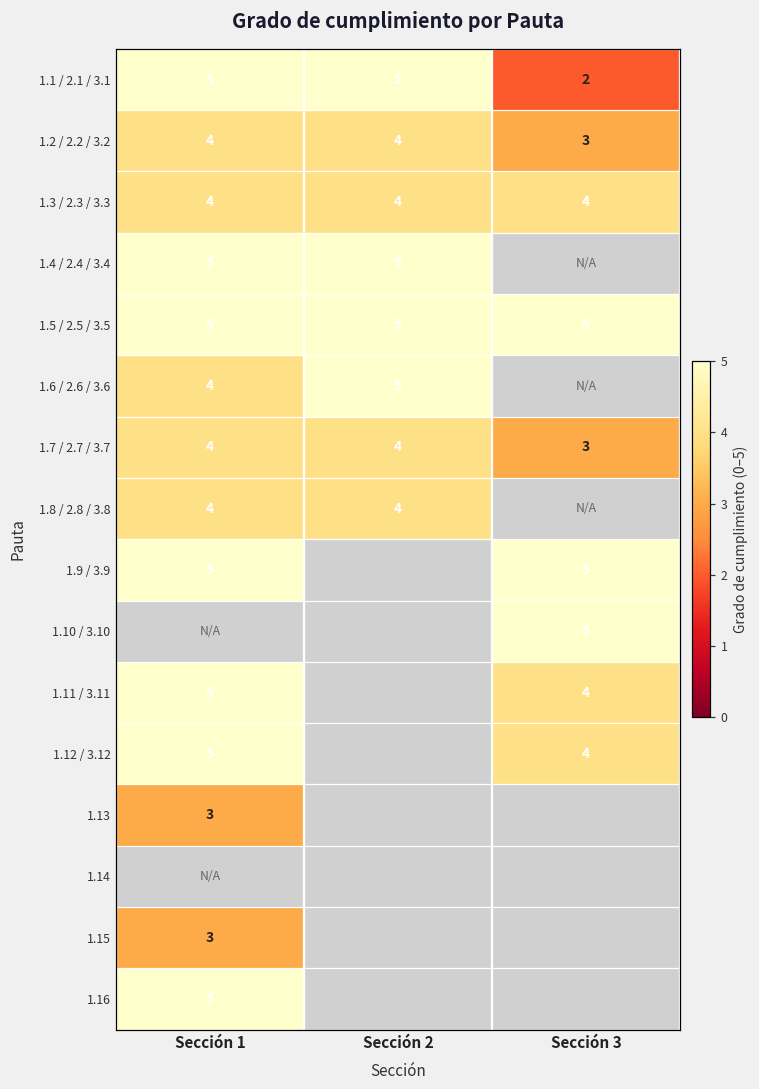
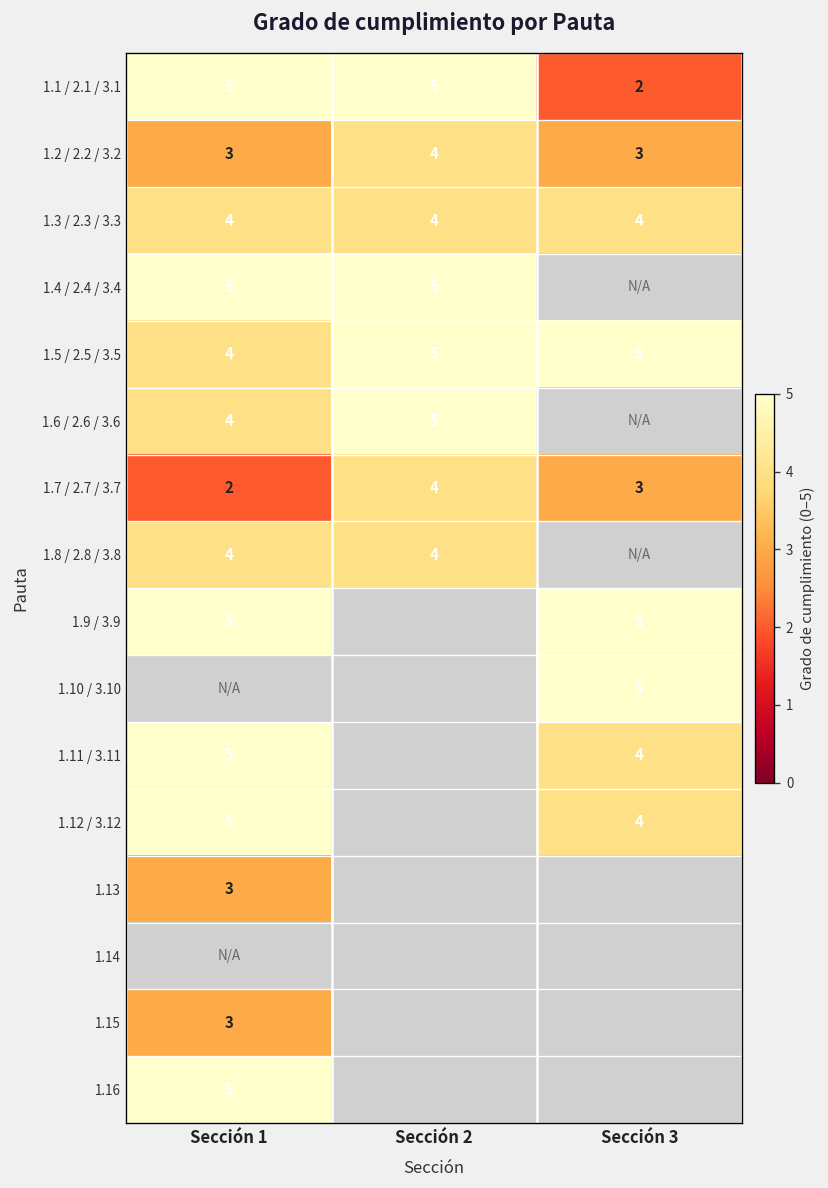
  {
    "1.1 / 2.1 / 3.1": {
      "Sección 1": 5,
      "Sección 2": 5,
      "Sección 3": 2
    },
    "1.2 / 2.2 / 3.2": {
-     "Sección 1": 4,
+     "Sección 1": 3,
      "Sección 2": 4,
      "Sección 3": 3
    },
    "1.3 / 2.3 / 3.3": {
      "Sección 1": 4,
      "Sección 2": 4,
      "Sección 3": 4
    },
    "1.4 / 2.4 / 3.4": {
      "Sección 1": 5,
      "Sección 2": 5
    },
    "1.5 / 2.5 / 3.5": {
-     "Sección 1": 5,
+     "Sección 1": 4,
      "Sección 2": 5,
      "Sección 3": 5
    },
    "1.6 / 2.6 / 3.6": {
      "Sección 1": 4,
      "Sección 2": 5
    },
    "1.7 / 2.7 / 3.7": {
-     "Sección 1": 4,
+     "Sección 1": 2,
      "Sección 2": 4,
      "Sección 3": 3
    },
    "1.8 / 2.8 / 3.8": {
      "Sección 1": 4,
      "Sección 2": 4
    },
    "1.9 / 3.9": {
      "Sección 1": 5,
      "Sección 3": 5
    },
    "1.10 / 3.10": {
      "Sección 3": 5
    },
    "1.11 / 3.11": {
      "Sección 1": 5,
      "Sección 3": 4
    },
    "1.12 / 3.12": {
      "Sección 1": 5,
      "Sección 3": 4
    },
    "1.13": {
      "Sección 1": 3
    },
    "1.15": {
      "Sección 1": 3
    },
    "1.16": {
      "Sección 1": 5
    }
  }
